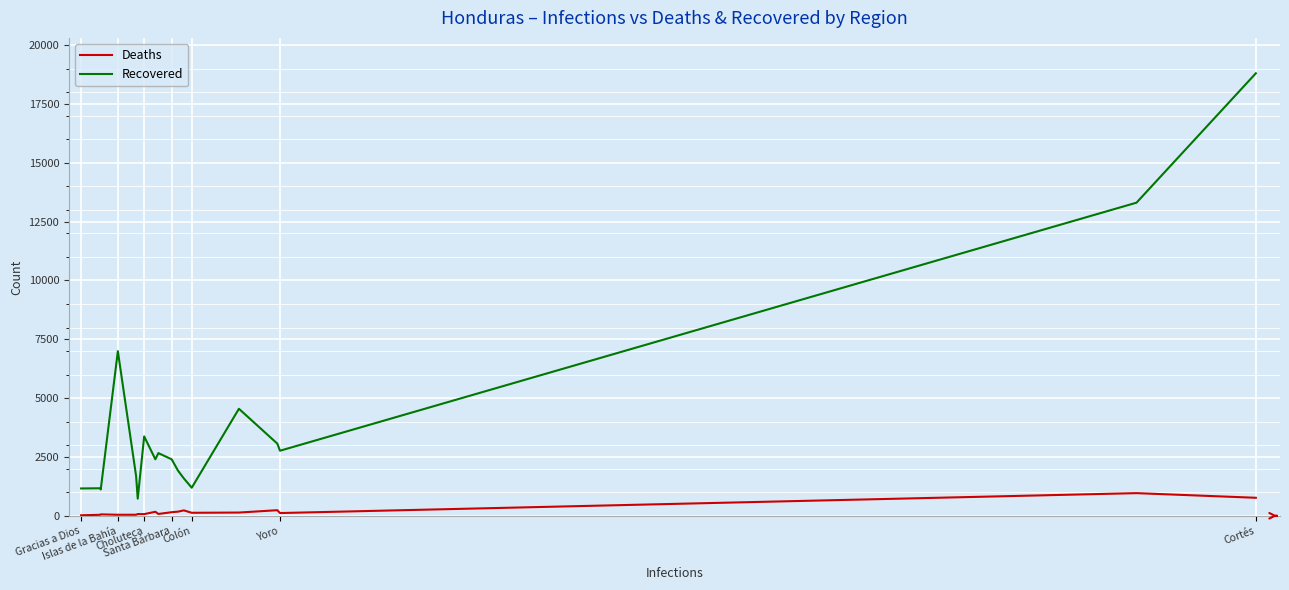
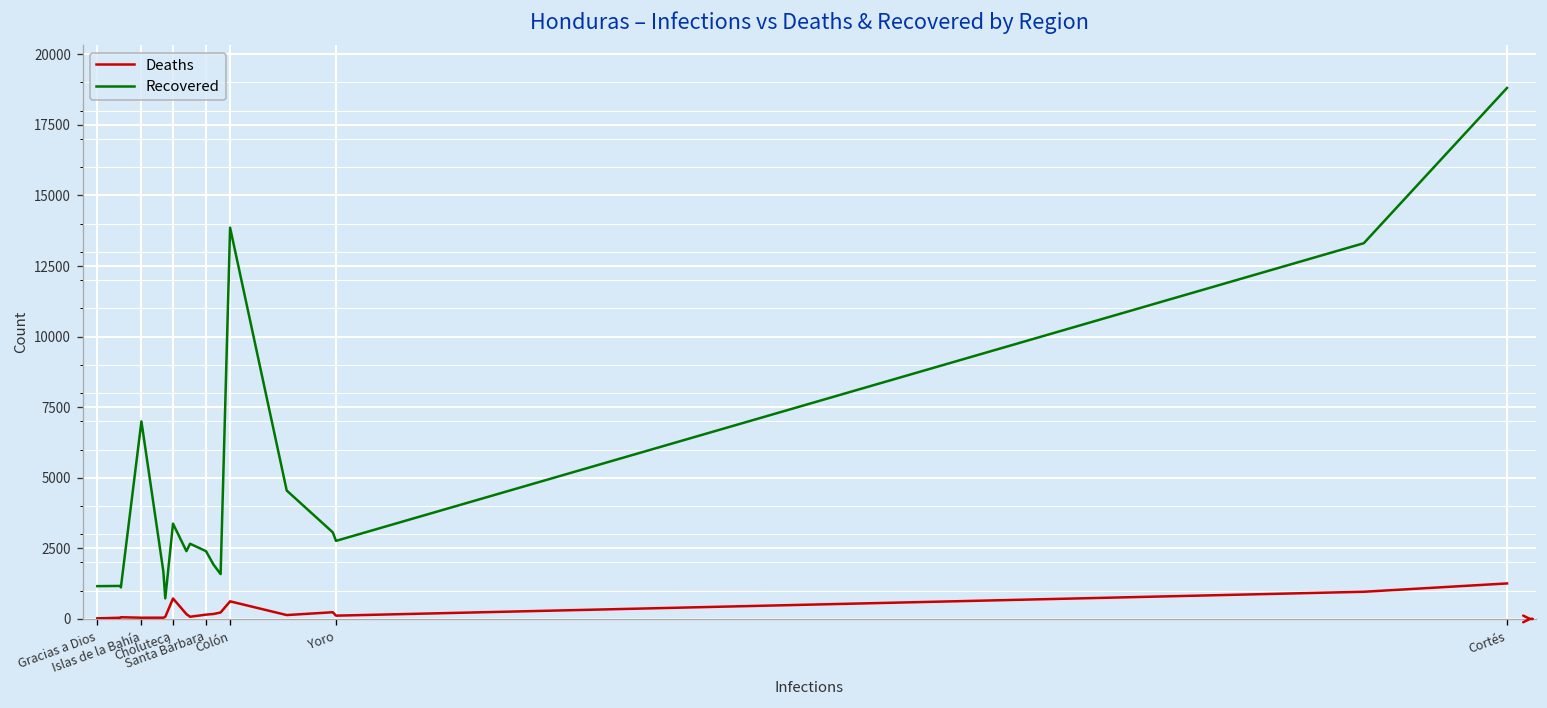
  {
    "Deaths": {
      "Gracias a Dios": 0,
      "Islas de la Bahía": 0,
-     "Choluteca": 100,
+     "Choluteca": 700,
      "Santa Bárbara": 200,
-     "Colón": 100,
+     "Colón": 600,
      "Yoro": 100,
-     "Cortés": 800
+     "Cortés": 1300
    },
    "Recovered": {
      "Gracias a Dios": 1200,
      "Islas de la Bahía": 7000,
      "Choluteca": 3400,
      "Santa Bárbara": 2400,
-     "Colón": 1200,
+     "Colón": 13900,
      "Yoro": 2800,
      "Cortés": 18800
    }
  }
